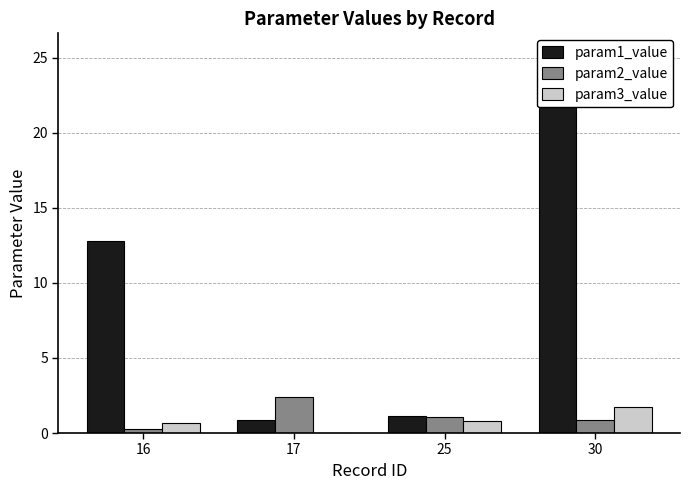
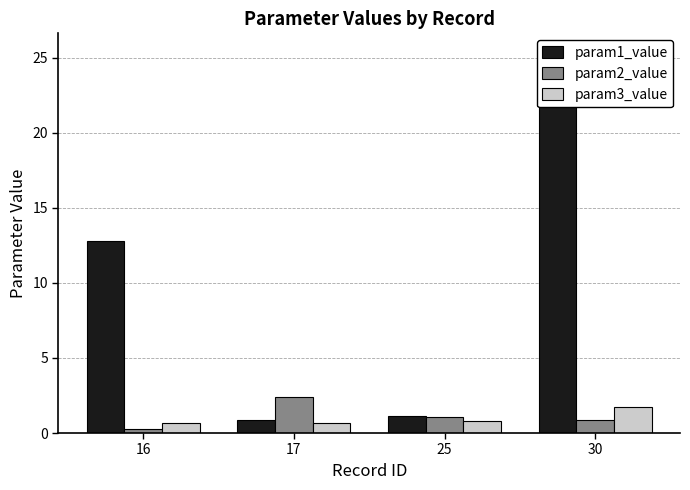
  {
    "param1_value": {
      "16": 12.8,
      "17": 0.8,
      "25": 1.2
    },
    "param2_value": {
      "16": 0.3,
      "17": 2.4,
      "25": 1.1,
      "30": 0.8
    },
    "param3_value": {
      "16": 0.7,
-     "17": 0.0,
+     "17": 0.6,
      "25": 0.8,
      "30": 1.8
    }
  }
